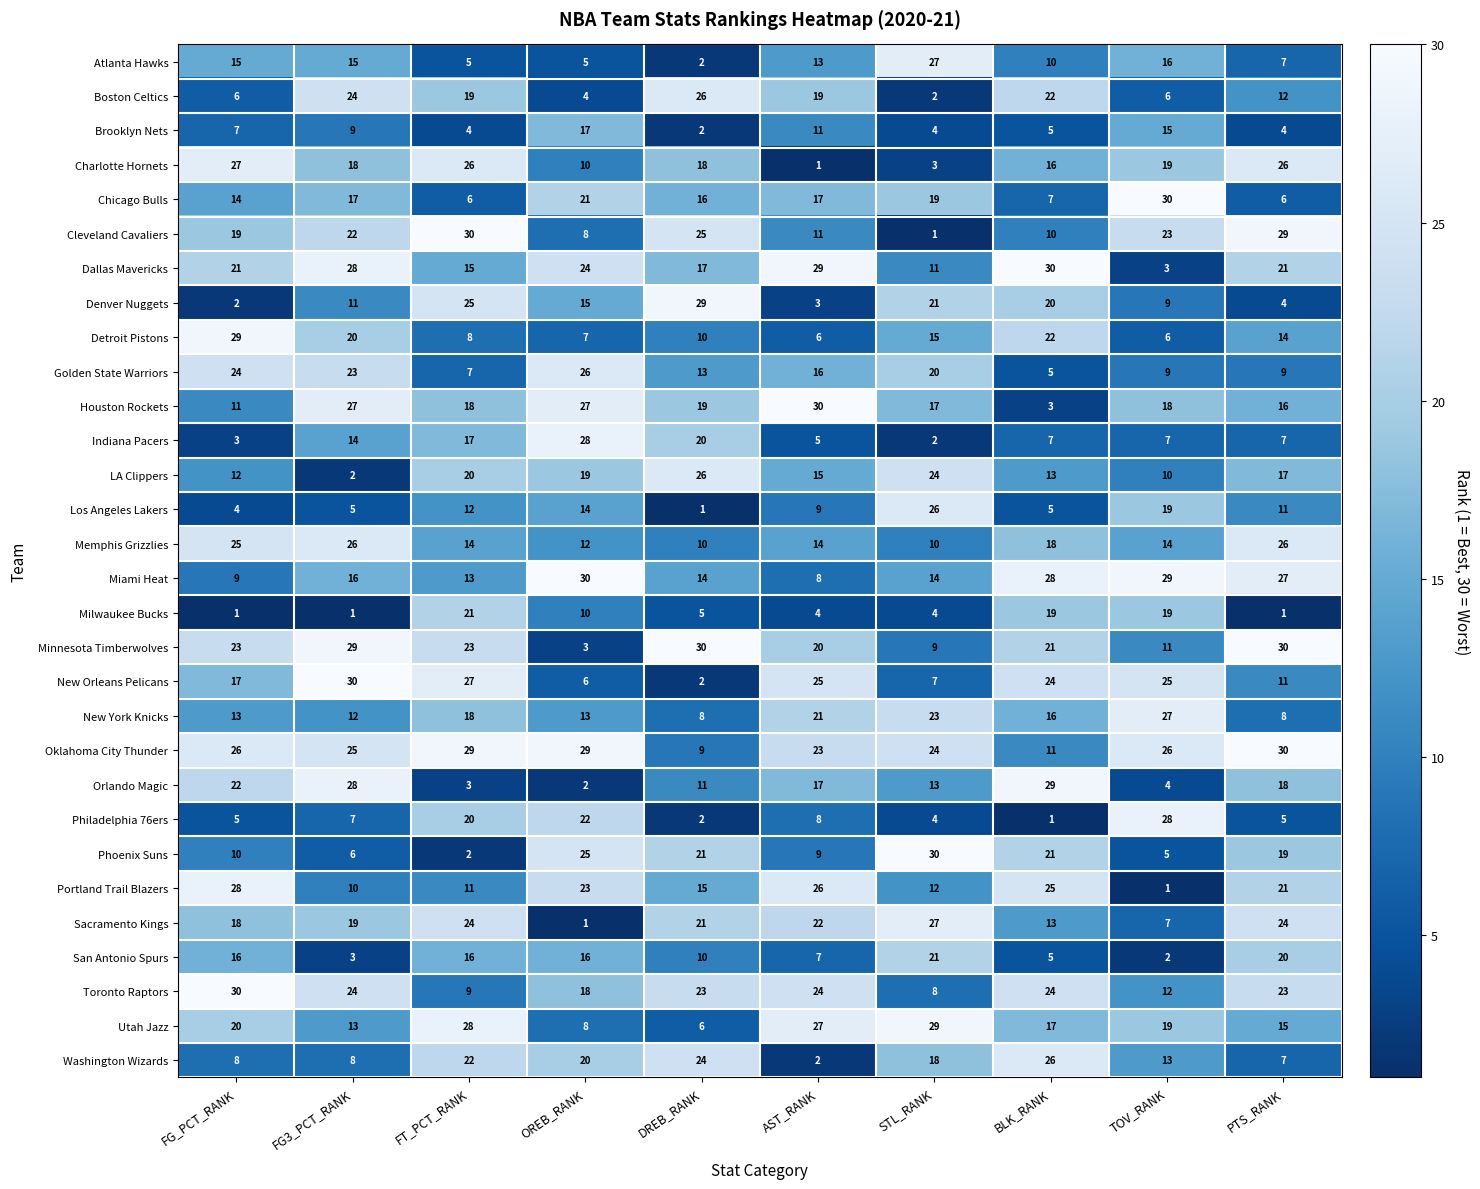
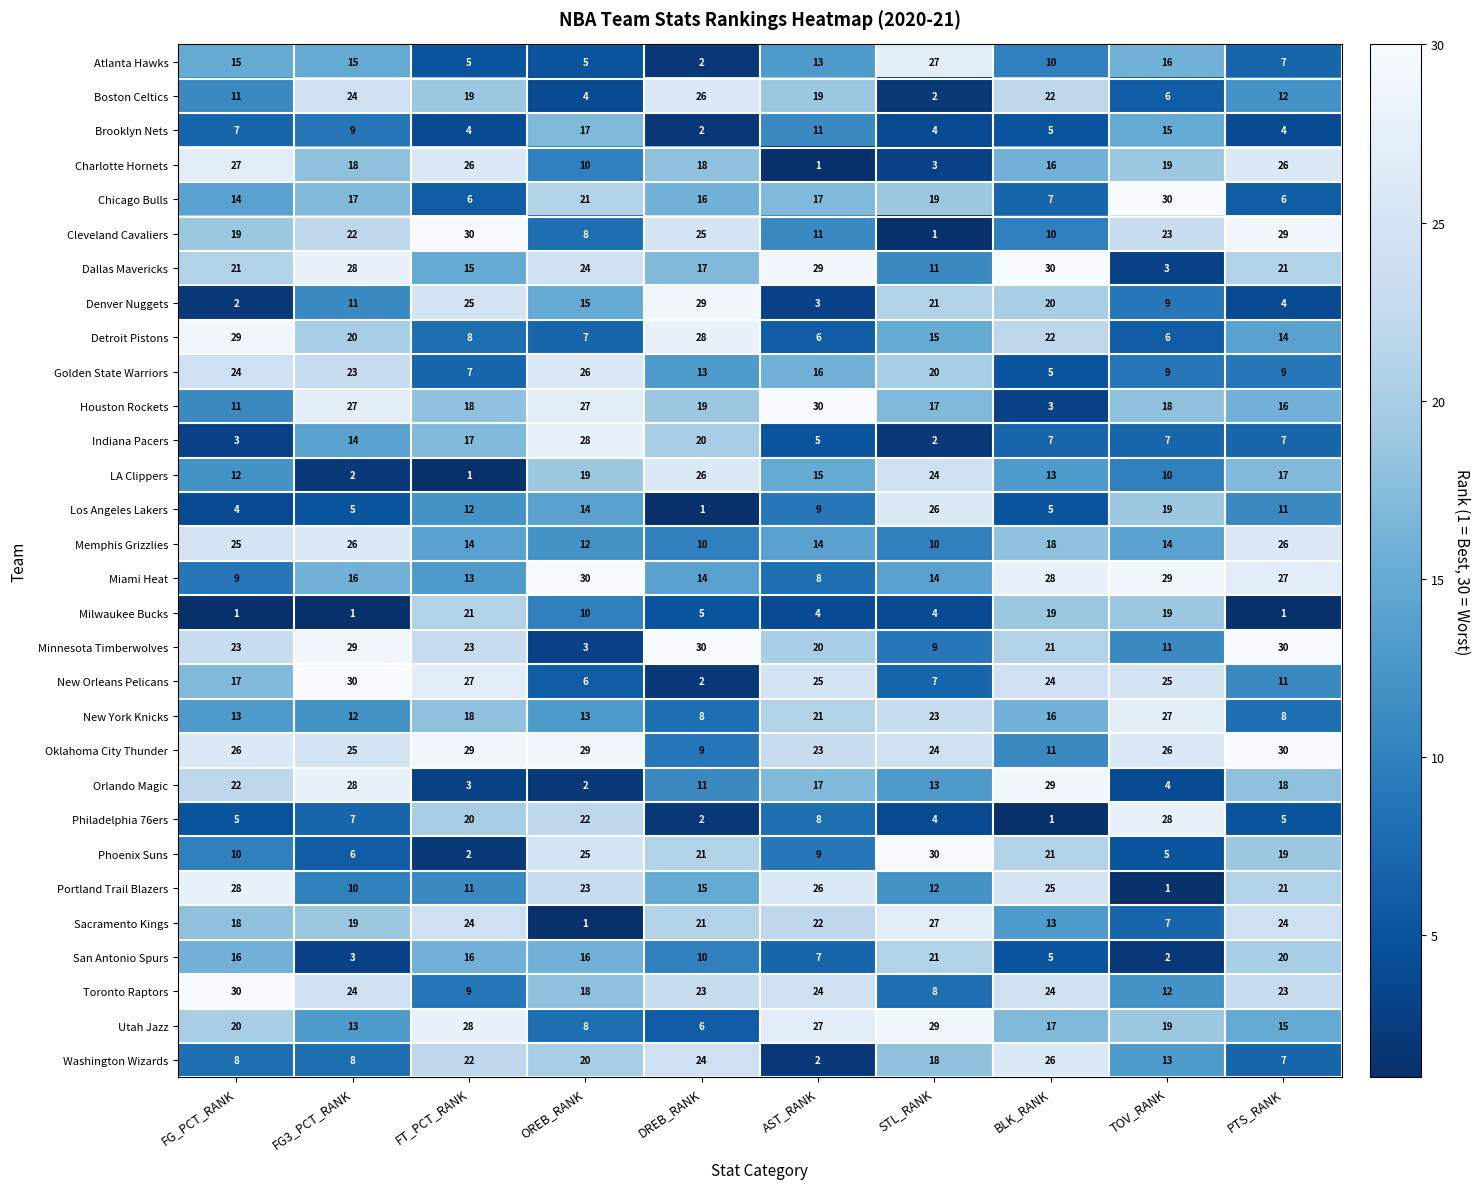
  {
    "Boston Celtics": {
-     "FG_PCT_RANK": 6,
+     "FG_PCT_RANK": 11,
      "FG3_PCT_RANK": 24,
      "FT_PCT_RANK": 19,
      "OREB_RANK": 4,
      "DREB_RANK": 26,
      "AST_RANK": 19,
      "STL_RANK": 2,
      "BLK_RANK": 22,
      "TOV_RANK": 6,
      "PTS_RANK": 12
    },
    "Detroit Pistons": {
      "FG_PCT_RANK": 29,
      "FG3_PCT_RANK": 20,
      "FT_PCT_RANK": 8,
      "OREB_RANK": 7,
-     "DREB_RANK": 10,
+     "DREB_RANK": 28,
      "AST_RANK": 6,
      "STL_RANK": 15,
      "BLK_RANK": 22,
      "TOV_RANK": 6,
      "PTS_RANK": 14
    },
    "LA Clippers": {
      "FG_PCT_RANK": 12,
      "FG3_PCT_RANK": 2,
-     "FT_PCT_RANK": 20,
+     "FT_PCT_RANK": 1,
      "OREB_RANK": 19,
      "DREB_RANK": 26,
      "AST_RANK": 15,
      "STL_RANK": 24,
      "BLK_RANK": 13,
      "TOV_RANK": 10,
      "PTS_RANK": 17
    }
  }
